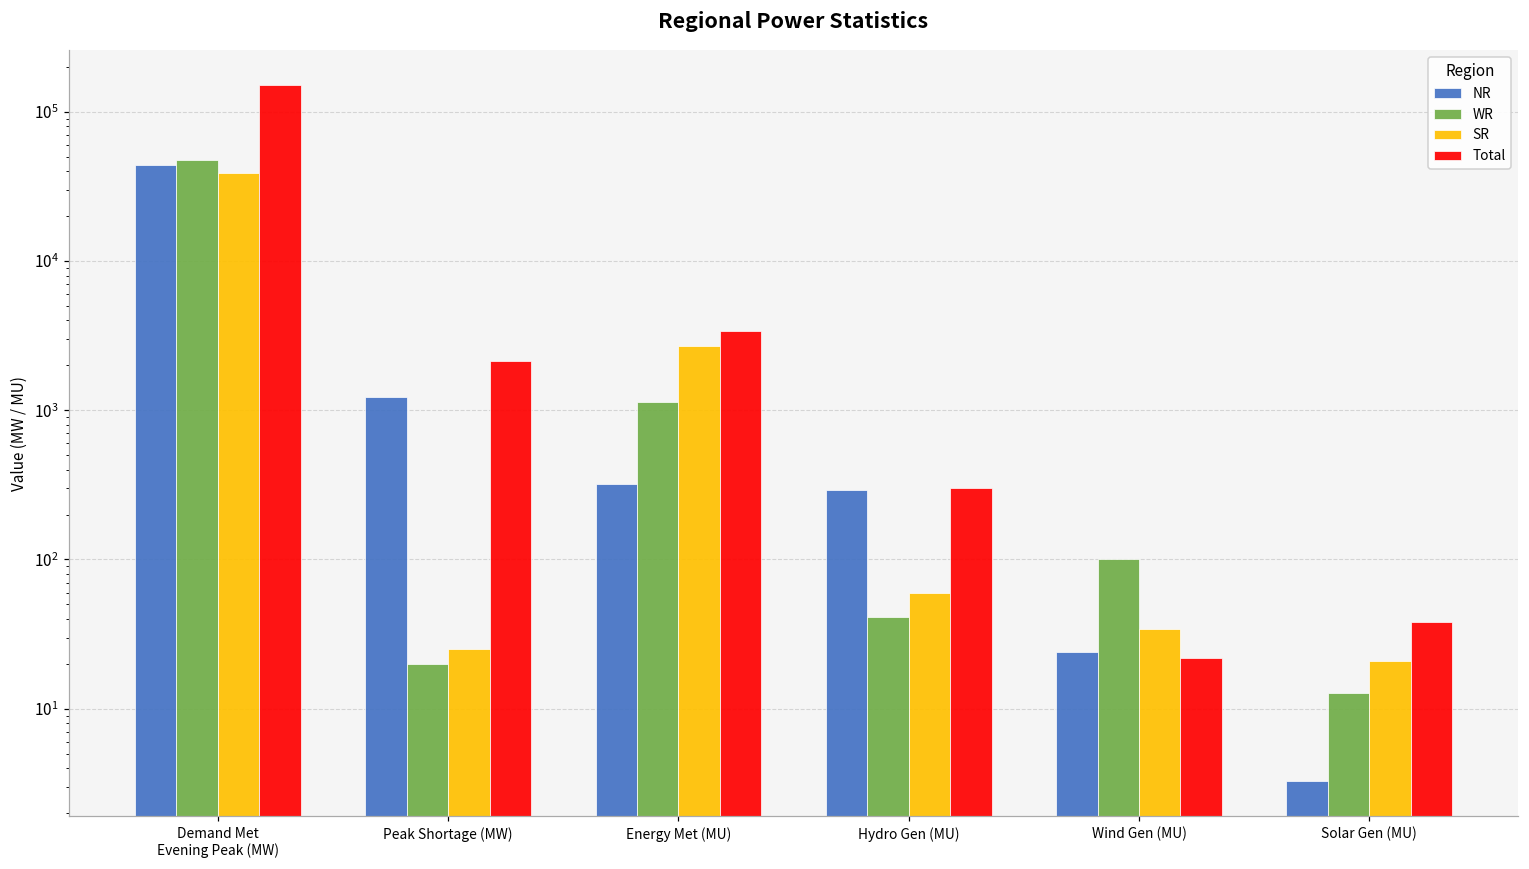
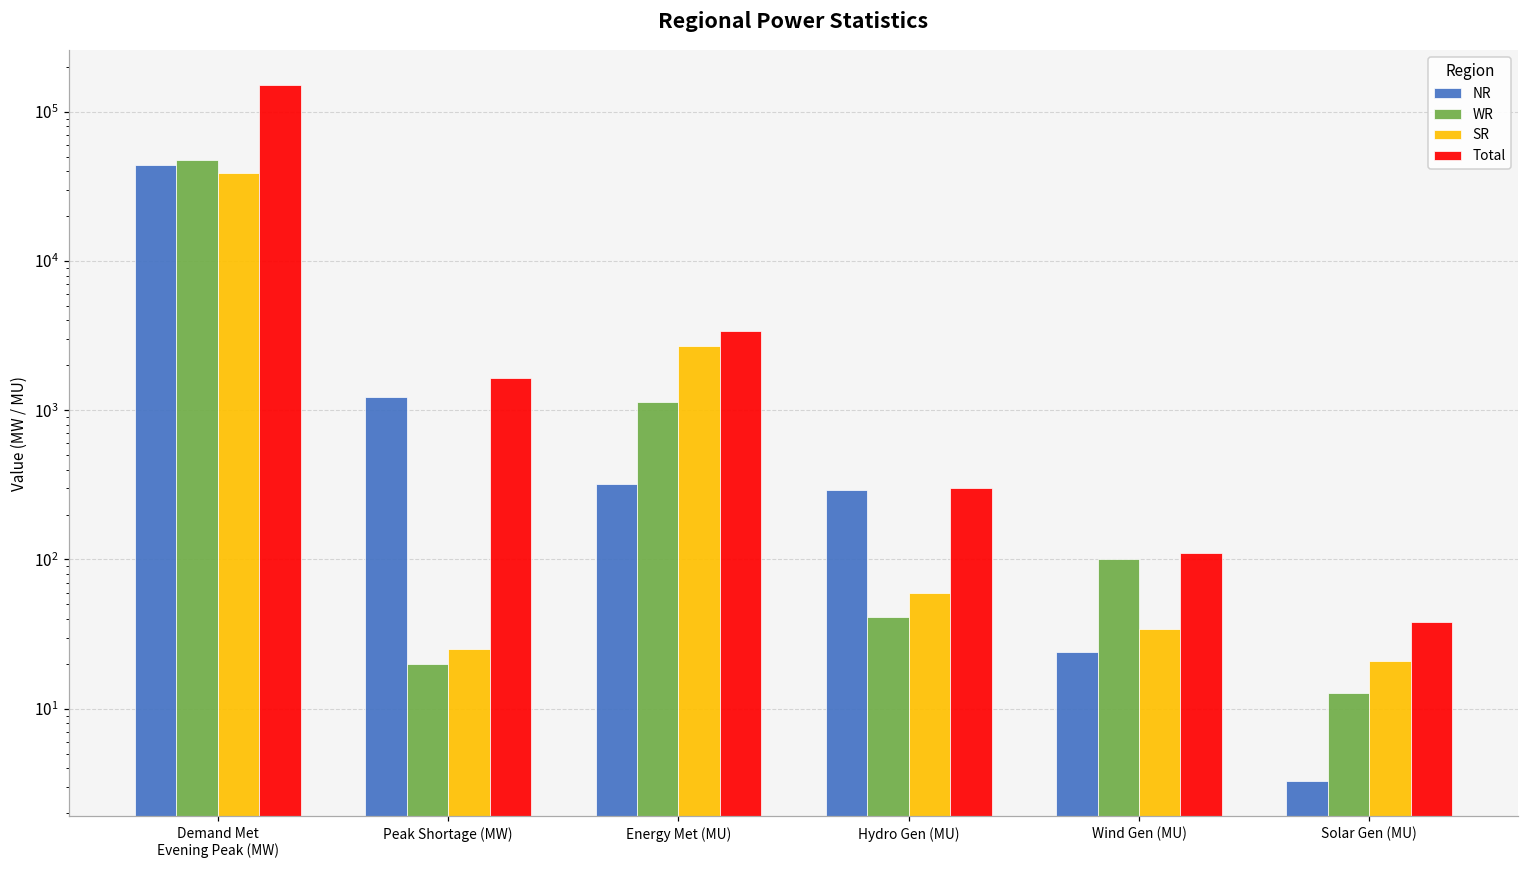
  {
    "NR": {
      "Demand Met Evening Peak (MW)": 44000,
      "Peak Shortage (MW)": 1200,
      "Energy Met (MU)": 320,
      "Hydro Gen (MU)": 290,
      "Wind Gen (MU)": 24,
      "Solar Gen (MU)": 3.3
    },
    "WR": {
      "Demand Met Evening Peak (MW)": 47000,
      "Peak Shortage (MW)": 20,
      "Energy Met (MU)": 1100,
      "Hydro Gen (MU)": 41,
      "Wind Gen (MU)": 100,
      "Solar Gen (MU)": 13
    },
    "SR": {
      "Demand Met Evening Peak (MW)": 39000,
      "Peak Shortage (MW)": 25,
      "Energy Met (MU)": 2700,
      "Hydro Gen (MU)": 60,
      "Wind Gen (MU)": 34,
      "Solar Gen (MU)": 21
    },
    "Total": {
      "Demand Met Evening Peak (MW)": 150000,
-     "Peak Shortage (MW)": 2100,
+     "Peak Shortage (MW)": 1600,
      "Energy Met (MU)": 3400,
      "Hydro Gen (MU)": 300,
-     "Wind Gen (MU)": 22,
+     "Wind Gen (MU)": 110,
      "Solar Gen (MU)": 38
    }
  }
